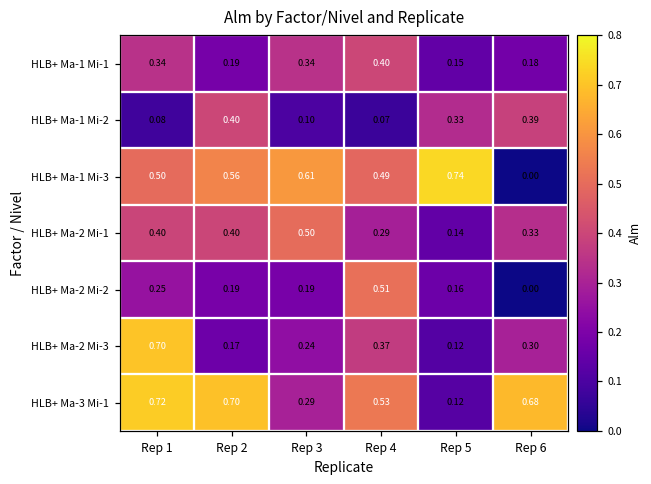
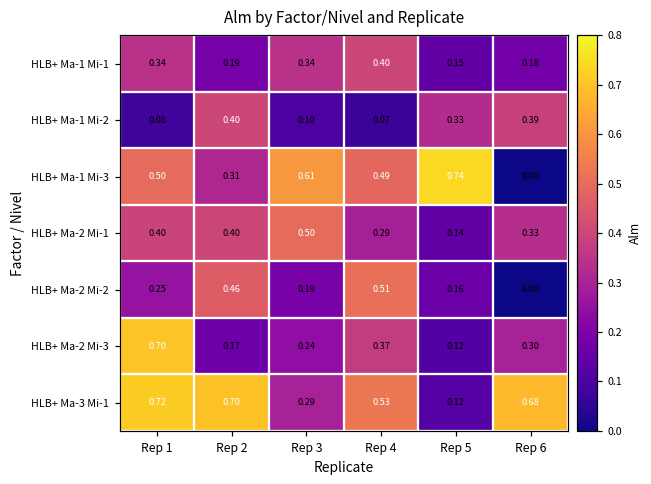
  {
    "HLB+ Ma-1 Mi-1": {
      "Rep 1": 0.34,
      "Rep 2": 0.19,
      "Rep 3": 0.34,
      "Rep 4": 0.40,
      "Rep 5": 0.15,
      "Rep 6": 0.18
    },
    "HLB+ Ma-1 Mi-2": {
      "Rep 1": 0.08,
      "Rep 2": 0.40,
      "Rep 3": 0.10,
      "Rep 4": 0.07,
      "Rep 5": 0.33,
      "Rep 6": 0.39
    },
    "HLB+ Ma-1 Mi-3": {
      "Rep 1": 0.50,
-     "Rep 2": 0.56,
+     "Rep 2": 0.31,
      "Rep 3": 0.61,
      "Rep 4": 0.49,
      "Rep 5": 0.74,
      "Rep 6": 0.00
    },
    "HLB+ Ma-2 Mi-1": {
      "Rep 1": 0.40,
      "Rep 2": 0.40,
      "Rep 3": 0.50,
      "Rep 4": 0.29,
      "Rep 5": 0.14,
      "Rep 6": 0.33
    },
    "HLB+ Ma-2 Mi-2": {
      "Rep 1": 0.25,
-     "Rep 2": 0.19,
+     "Rep 2": 0.46,
      "Rep 3": 0.19,
      "Rep 4": 0.51,
      "Rep 5": 0.16,
      "Rep 6": 0.00
    },
    "HLB+ Ma-2 Mi-3": {
      "Rep 1": 0.70,
      "Rep 2": 0.17,
      "Rep 3": 0.24,
      "Rep 4": 0.37,
      "Rep 5": 0.12,
      "Rep 6": 0.30
    },
    "HLB+ Ma-3 Mi-1": {
      "Rep 1": 0.72,
      "Rep 2": 0.70,
      "Rep 3": 0.29,
      "Rep 4": 0.53,
      "Rep 5": 0.12,
      "Rep 6": 0.68
    }
  }
